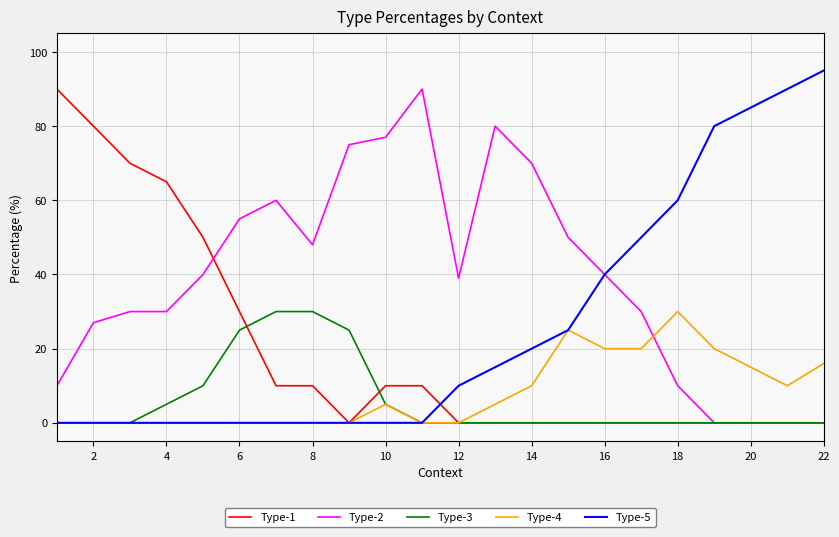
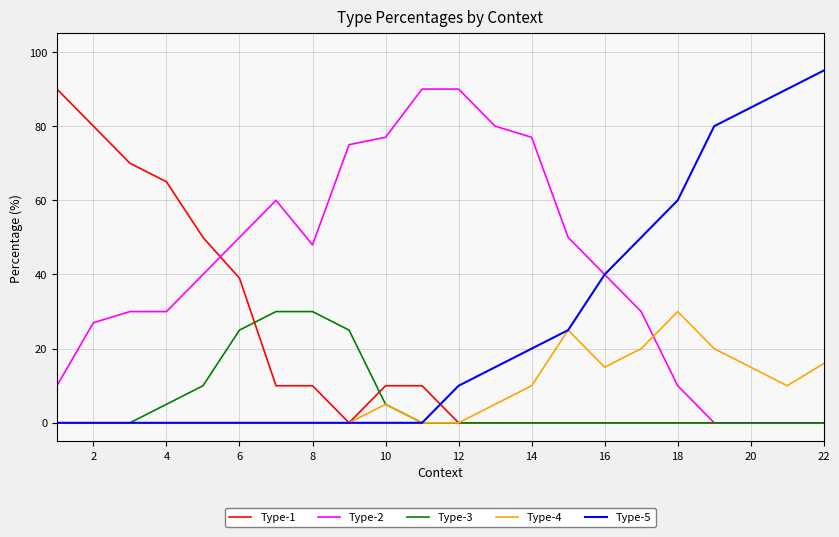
  {
    "Type-1": {
      "2": 80,
      "4": 65,
-     "6": 30,
+     "6": 39,
      "8": 10,
      "10": 10
    },
    "Type-2": {
      "2": 27,
      "4": 30,
-     "6": 55,
+     "6": 50,
      "8": 48,
      "10": 77,
-     "12": 39,
-     "14": 70,
+     "12": 90,
+     "14": 77,
      "18": 10
    },
    "Type-3": {
      "4": 5,
      "6": 25,
      "8": 30
    },
    "Type-4": {
      "14": 10,
-     "16": 20,
+     "16": 15,
      "18": 30,
      "20": 15,
      "22": 16
    },
    "Type-5": {
      "10": 0,
      "12": 10,
      "14": 20,
      "18": 60,
      "20": 85,
      "22": 95
    }
  }
